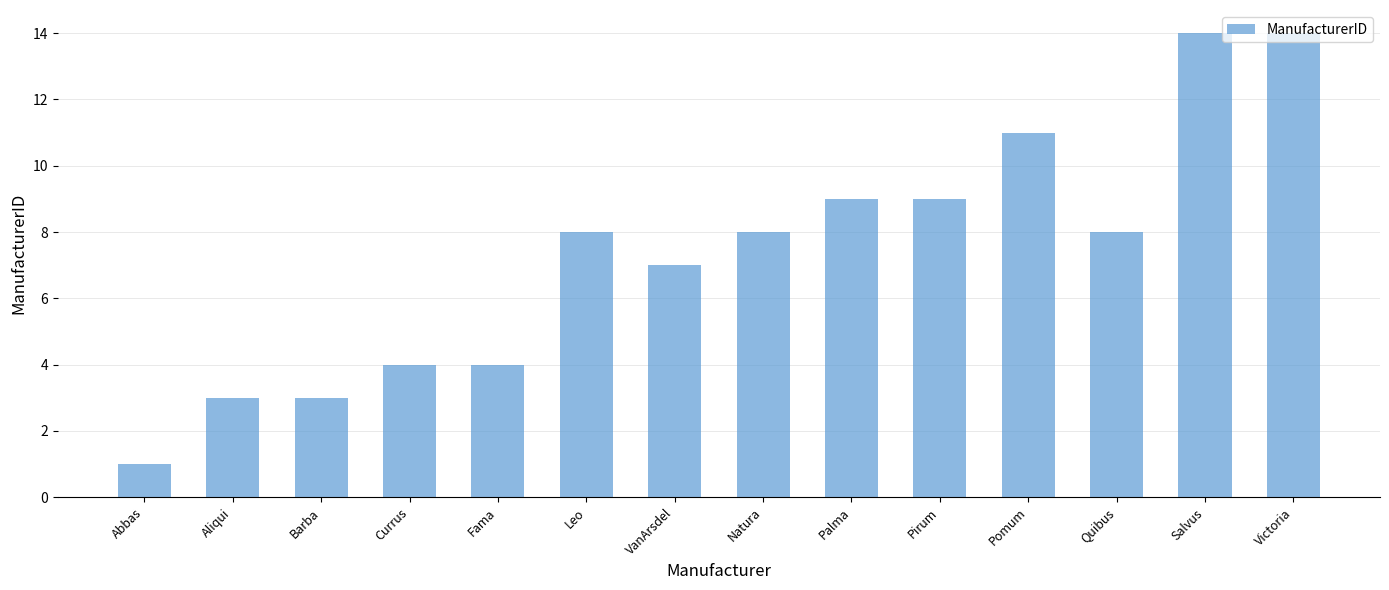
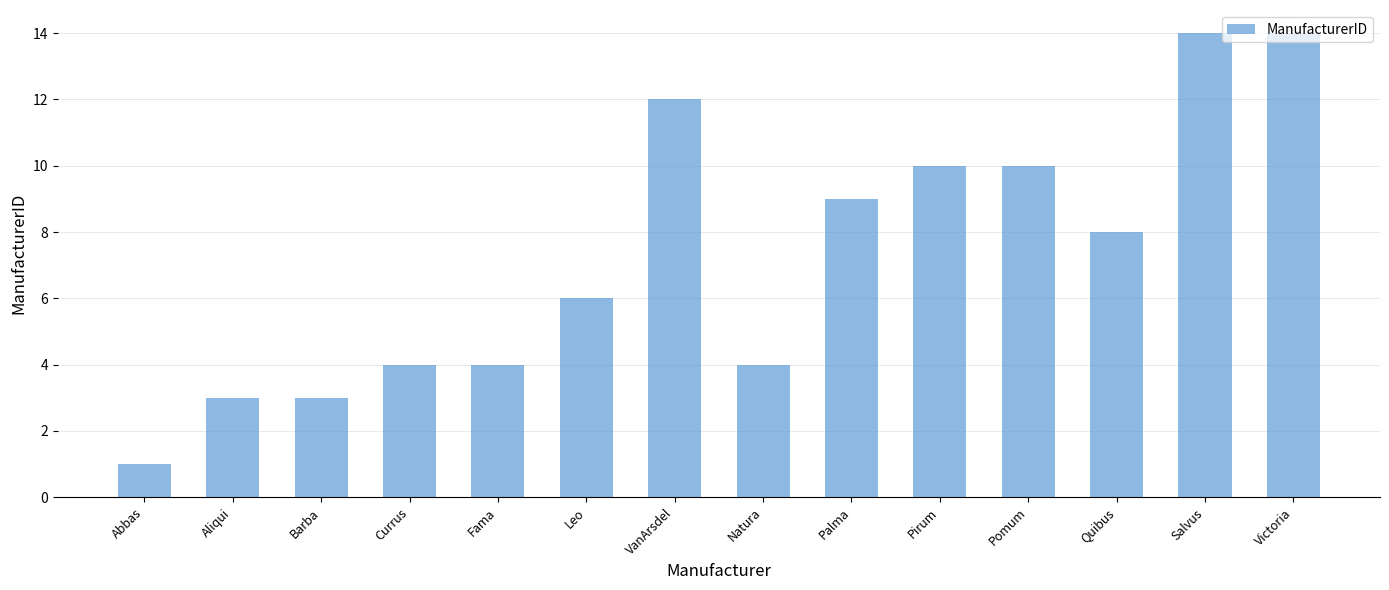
  {
    "Abbas": 1,
    "Aliqui": 3,
    "Barba": 3,
    "Currus": 4,
    "Fama": 4,
-   "Leo": 8,
-   "VanArsdel": 7,
-   "Natura": 8,
+   "Leo": 6,
+   "VanArsdel": 12,
+   "Natura": 4,
    "Palma": 9,
-   "Pirum": 9,
-   "Pomum": 11,
+   "Pirum": 10,
+   "Pomum": 10,
    "Quibus": 8,
    "Salvus": 14
  }
